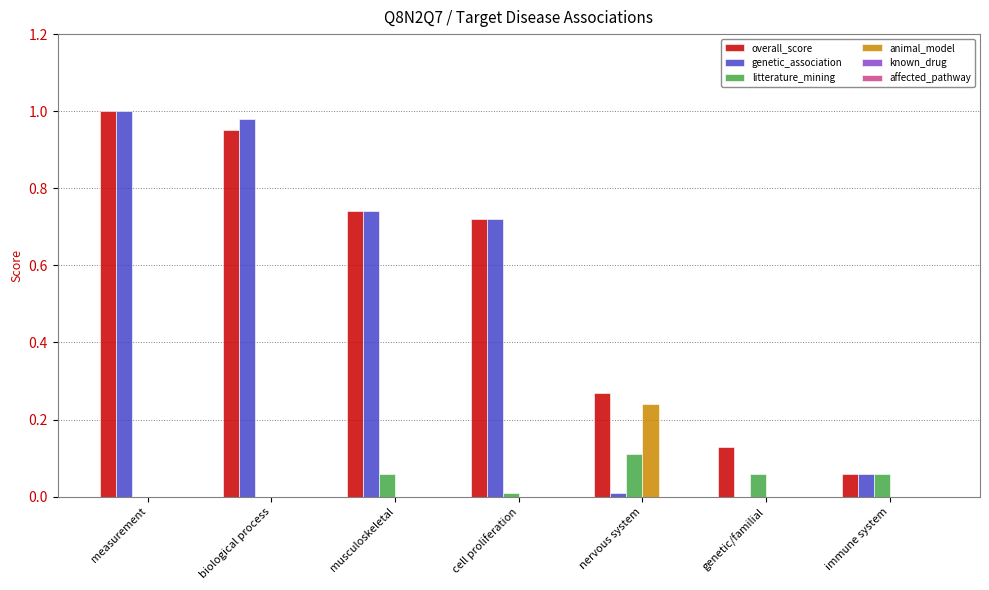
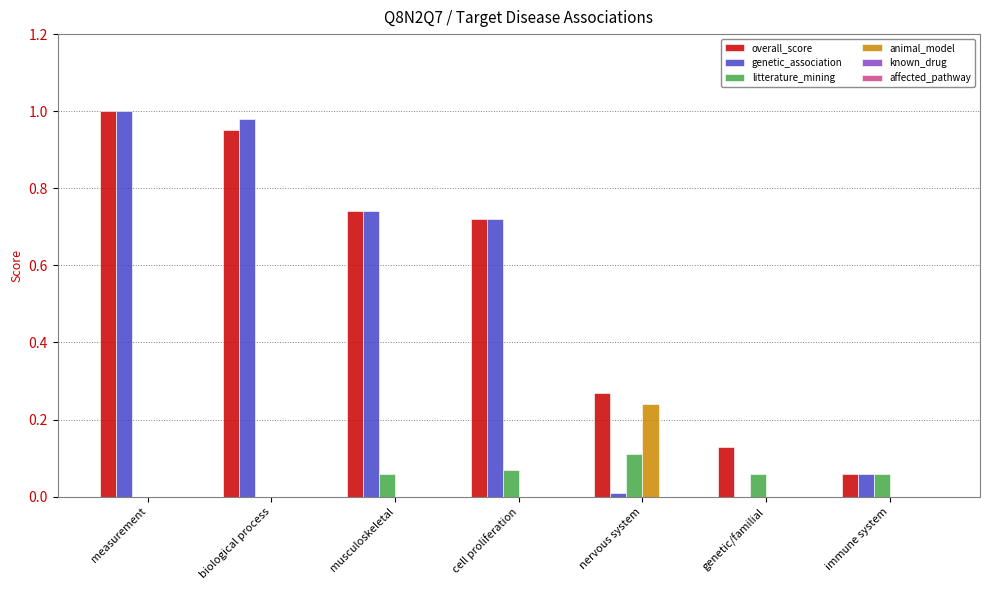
  {
    "overall_score": {
      "measurement": 1.00,
      "biological process": 0.95,
      "musculoskeletal": 0.74,
      "cell proliferation": 0.72,
      "nervous system": 0.27,
      "genetic/familial": 0.13,
      "immune system": 0.06
    },
    "genetic_association": {
      "measurement": 1.00,
      "biological process": 0.98,
      "musculoskeletal": 0.74,
      "cell proliferation": 0.72,
      "nervous system": 0.01,
      "genetic/familial": 0.00,
      "immune system": 0.06
    },
    "litterature_mining": {
      "measurement": 0.00,
      "biological process": 0.00,
      "musculoskeletal": 0.06,
-     "cell proliferation": 0.01,
+     "cell proliferation": 0.07,
      "nervous system": 0.11,
      "genetic/familial": 0.06,
      "immune system": 0.06
    },
    "animal_model": {
      "measurement": 0.00,
      "biological process": 0.00,
      "musculoskeletal": 0.00,
      "cell proliferation": 0.00,
      "nervous system": 0.24,
      "genetic/familial": 0.00,
      "immune system": 0.00
    },
    "known_drug": {
      "measurement": 0.00,
      "biological process": 0.00,
      "musculoskeletal": 0.00,
      "cell proliferation": 0.00,
      "nervous system": 0.00,
      "genetic/familial": 0.00,
      "immune system": 0.00
    },
    "affected_pathway": {
      "measurement": 0.00,
      "biological process": 0.00,
      "musculoskeletal": 0.00,
      "cell proliferation": 0.00,
      "nervous system": 0.00,
      "genetic/familial": 0.00,
      "immune system": 0.00
    }
  }
